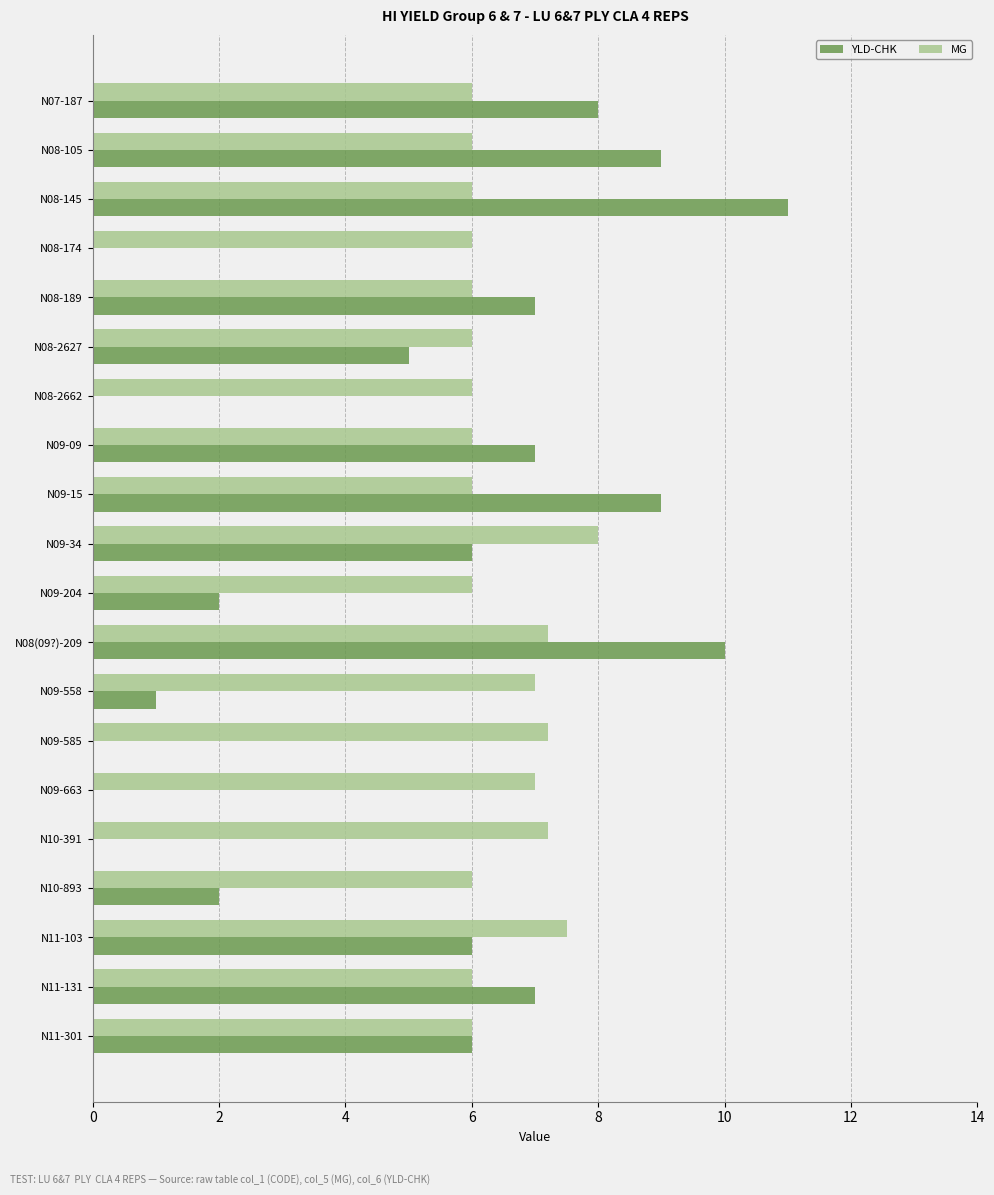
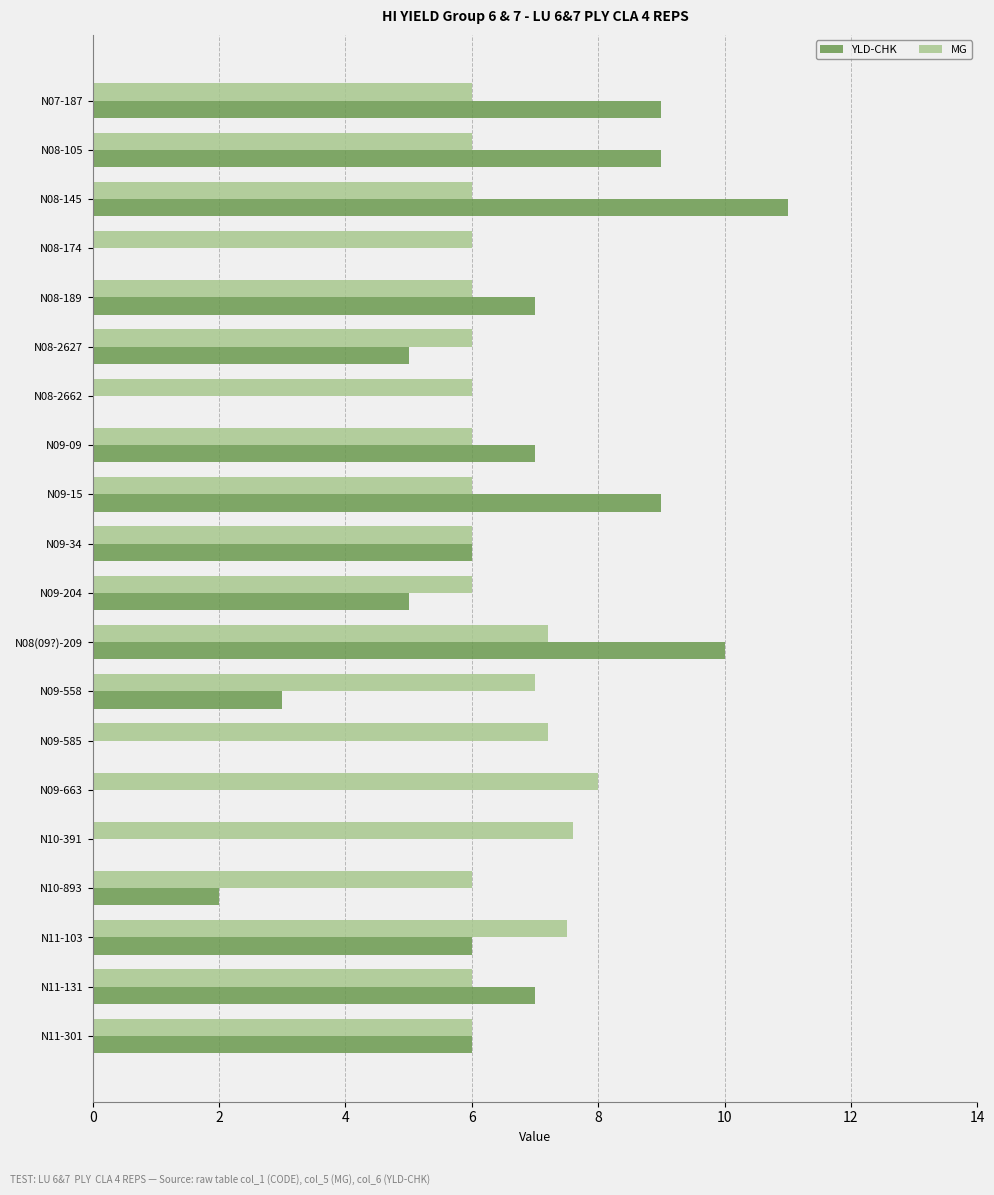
  {
    "YLD-CHK": {
-     "N07-187": 8,
+     "N07-187": 9,
      "N08-105": 9,
      "N08-145": 11,
      "N08-174": 0,
      "N08-189": 7,
      "N08-2627": 5,
      "N08-2662": 0,
      "N09-09": 7,
      "N09-15": 9,
      "N09-34": 6,
-     "N09-204": 2,
+     "N09-204": 5,
      "N08(09?)-209": 10,
-     "N09-558": 1,
+     "N09-558": 3,
      "N09-585": 0,
      "N09-663": 0,
      "N10-391": 0,
      "N10-893": 2,
      "N11-103": 6,
      "N11-131": 7,
      "N11-301": 6
    },
    "MG": {
      "N07-187": 6.0,
      "N08-105": 6.0,
      "N08-145": 6.0,
      "N08-174": 6.0,
      "N08-189": 6.0,
      "N08-2627": 6.0,
      "N08-2662": 6.0,
      "N09-09": 6.0,
      "N09-15": 6.0,
-     "N09-34": 8,
+     "N09-34": 6,
      "N09-204": 6.0,
      "N08(09?)-209": 7.2,
      "N09-558": 7.0,
      "N09-585": 7.2,
-     "N09-663": 7,
-     "N10-391": 7.2,
+     "N09-663": 8,
+     "N10-391": 7.6,
      "N10-893": 6.0,
      "N11-103": 7.5,
      "N11-131": 6.0,
      "N11-301": 6.0
    }
  }
